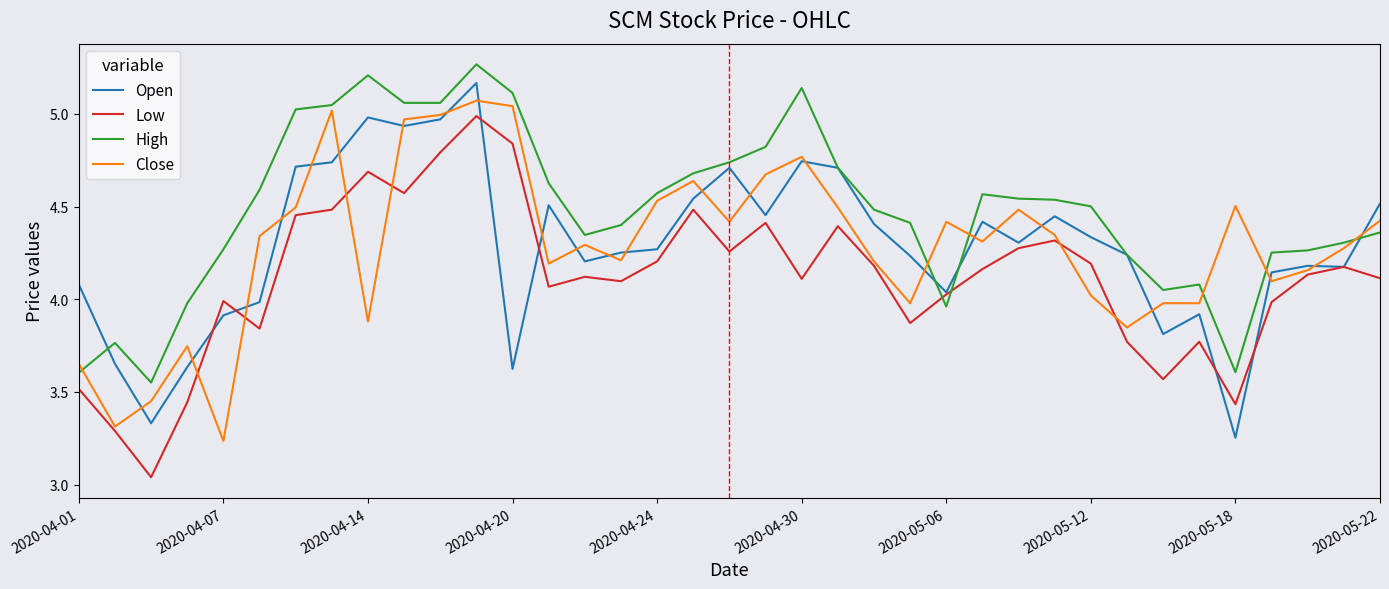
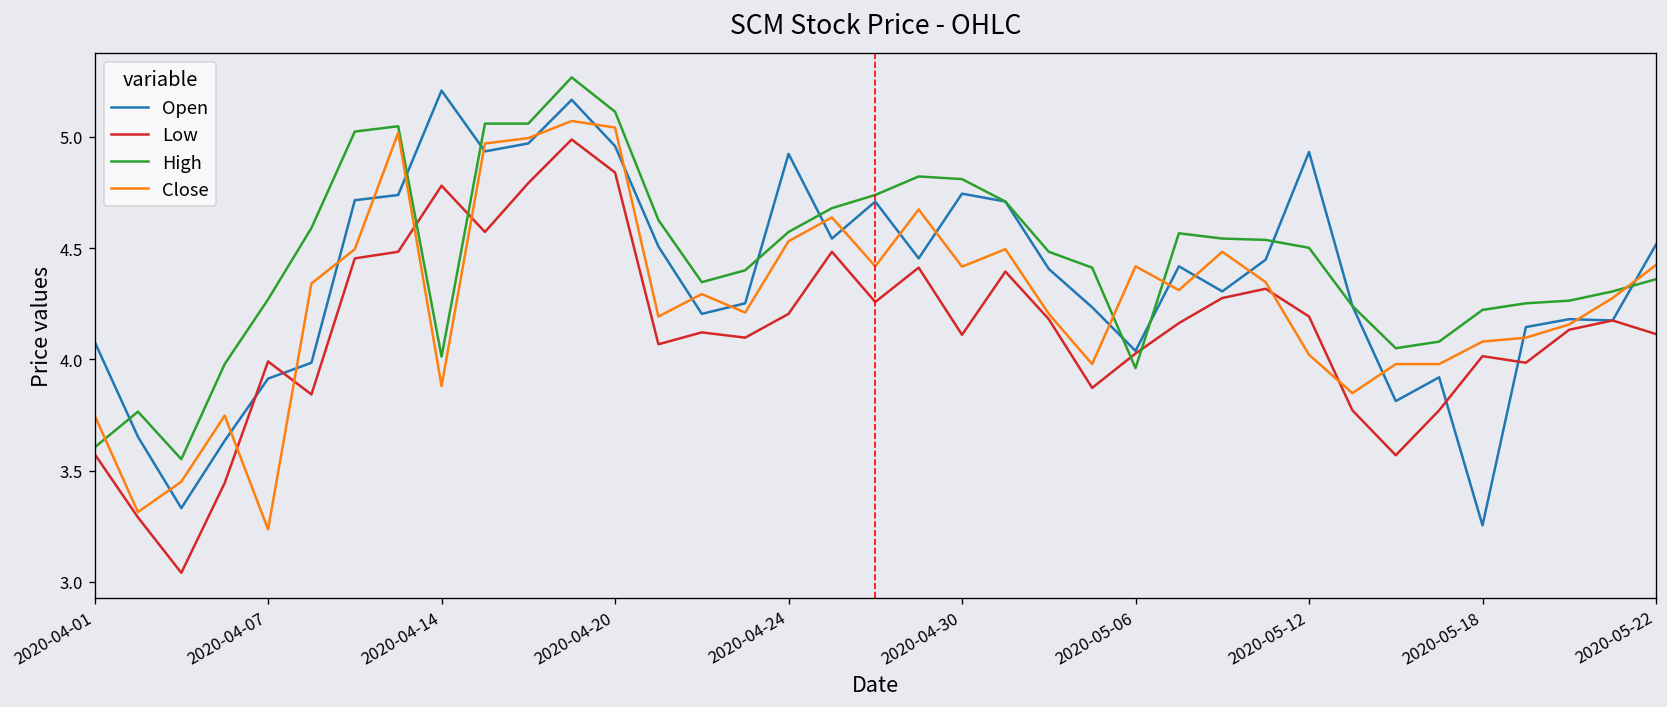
  {
    "Open": {
      "2020-04-01": 4.08,
      "2020-04-07": 3.91,
-     "2020-04-14": 4.98,
-     "2020-04-20": 3.62,
-     "2020-04-24": 4.27,
+     "2020-04-14": 5.21,
+     "2020-04-20": 4.96,
+     "2020-04-24": 4.92,
      "2020-04-30": 4.74,
-     "2020-05-12": 4.33,
+     "2020-05-12": 4.93,
      "2020-05-18": 3.25,
      "2020-05-22": 4.52
    },
    "Low": {
-     "2020-04-01": 3.52,
+     "2020-04-01": 3.57,
      "2020-04-07": 3.99,
-     "2020-04-14": 4.69,
+     "2020-04-14": 4.78,
      "2020-04-20": 4.84,
      "2020-04-24": 4.20,
      "2020-04-30": 4.11,
      "2020-05-12": 4.19,
-     "2020-05-18": 3.43,
+     "2020-05-18": 4.01,
      "2020-05-22": 4.11
    },
    "High": {
      "2020-04-01": 3.60,
      "2020-04-07": 4.27,
-     "2020-04-14": 5.21,
+     "2020-04-14": 4.01,
      "2020-04-20": 5.11,
      "2020-04-24": 4.57,
-     "2020-04-30": 5.14,
+     "2020-04-30": 4.81,
      "2020-05-06": 3.96,
      "2020-05-12": 4.50,
-     "2020-05-18": 3.61,
+     "2020-05-18": 4.22,
      "2020-05-22": 4.36
    },
    "Close": {
-     "2020-04-01": 3.65,
+     "2020-04-01": 3.75,
      "2020-04-07": 3.24,
      "2020-04-14": 3.88,
      "2020-04-20": 5.04,
      "2020-04-24": 4.53,
-     "2020-04-30": 4.77,
+     "2020-04-30": 4.42,
      "2020-05-06": 4.42,
      "2020-05-12": 4.02,
-     "2020-05-18": 4.50,
+     "2020-05-18": 4.08,
      "2020-05-22": 4.42
    }
  }
